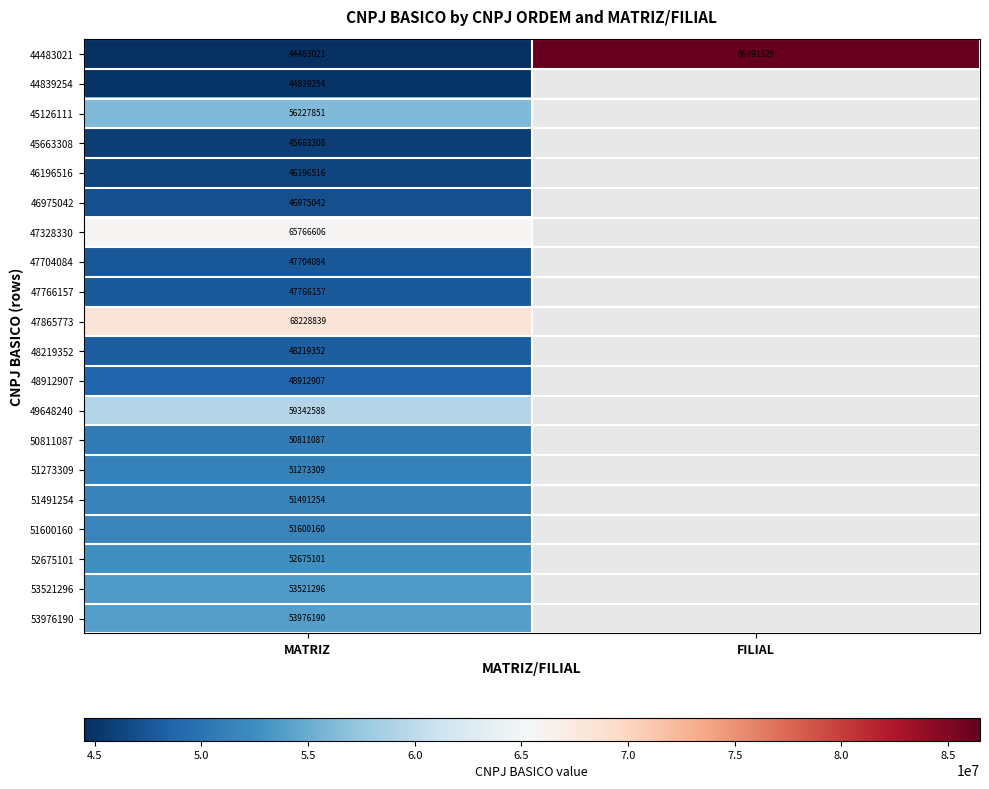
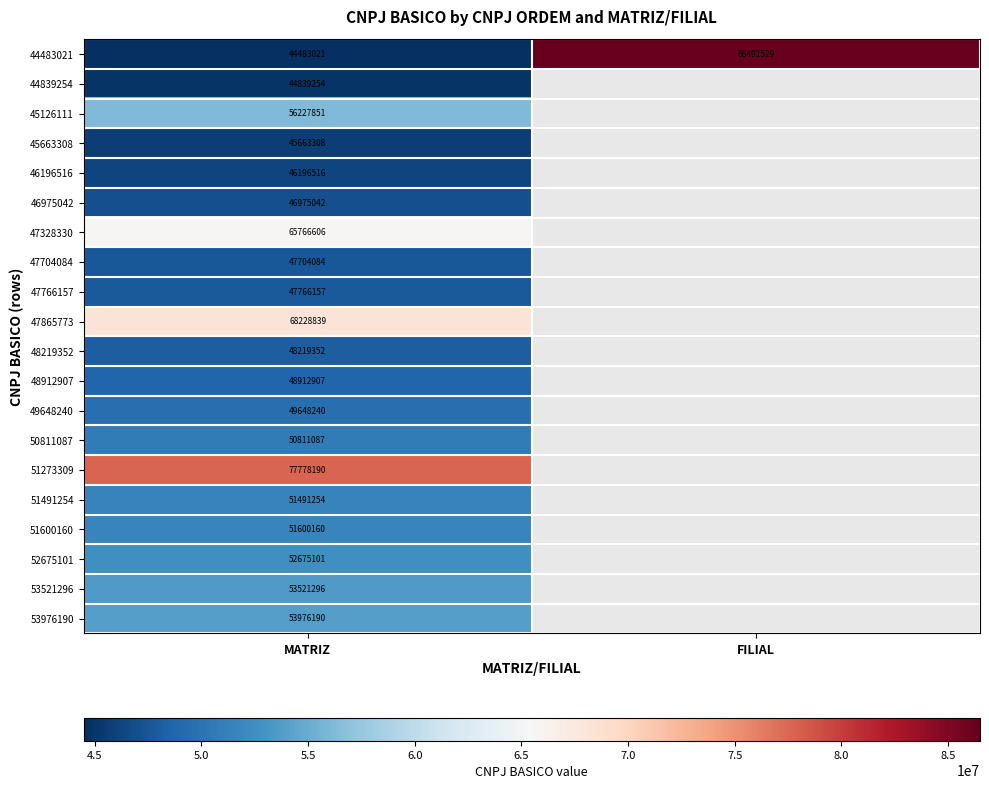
  {
    "44483021": {
      "MATRIZ": 44483021,
      "FILIAL": 86491529
    },
    "44839254": {
      "MATRIZ": 44839254
    },
    "45126111": {
      "MATRIZ": 56227851
    },
    "45663308": {
      "MATRIZ": 45663308
    },
    "46196516": {
      "MATRIZ": 46196516
    },
    "46975042": {
      "MATRIZ": 46975042
    },
    "47328330": {
      "MATRIZ": 65766606
    },
    "47704084": {
      "MATRIZ": 47704084
    },
    "47766157": {
      "MATRIZ": 47766157
    },
    "47865773": {
      "MATRIZ": 68228839
    },
    "48219352": {
      "MATRIZ": 48219352
    },
    "48912907": {
      "MATRIZ": 48912907
    },
    "49648240": {
-     "MATRIZ": 59342588
+     "MATRIZ": 49648240
    },
    "50811087": {
      "MATRIZ": 50811087
    },
    "51273309": {
-     "MATRIZ": 51273309
+     "MATRIZ": 77778190
    },
    "51491254": {
      "MATRIZ": 51491254
    },
    "51600160": {
      "MATRIZ": 51600160
    },
    "52675101": {
      "MATRIZ": 52675101
    },
    "53521296": {
      "MATRIZ": 53521296
    },
    "53976190": {
      "MATRIZ": 53976190
    }
  }
